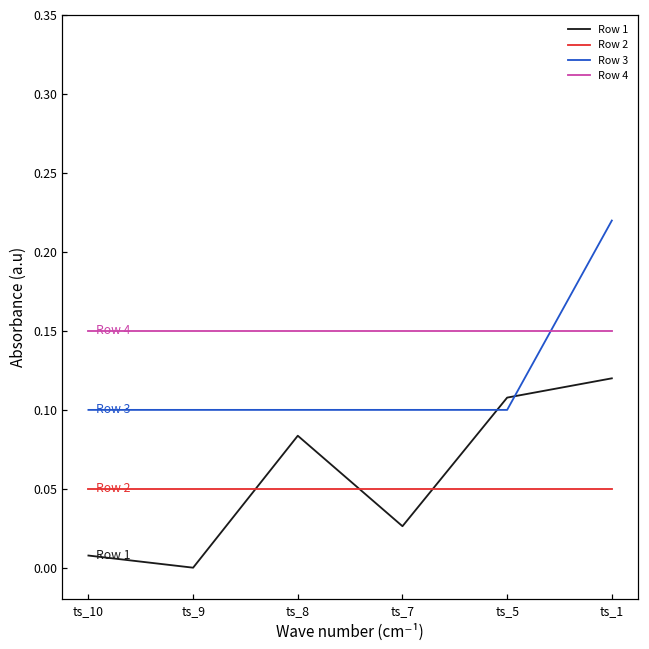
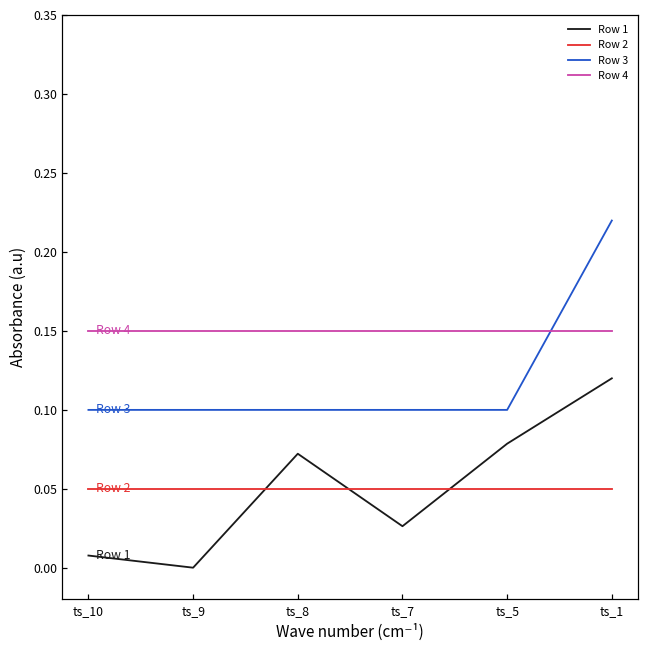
  {
    "Row 1": {
      "ts_9": 0.000,
-     "ts_8": 0.084,
+     "ts_8": 0.072,
      "ts_7": 0.026,
-     "ts_5": 0.108,
+     "ts_5": 0.079,
      "ts_1": 0.120
    },
    "Row 2": {
      "ts_9": 0.050,
      "ts_8": 0.050,
      "ts_7": 0.050,
      "ts_5": 0.050,
      "ts_1": 0.050
    },
    "Row 3": {
      "ts_9": 0.100,
      "ts_8": 0.100,
      "ts_7": 0.100,
      "ts_5": 0.100,
      "ts_1": 0.220
    },
    "Row 4": {
      "ts_9": 0.150,
      "ts_8": 0.150,
      "ts_7": 0.150,
      "ts_5": 0.150,
      "ts_1": 0.150
    }
  }
